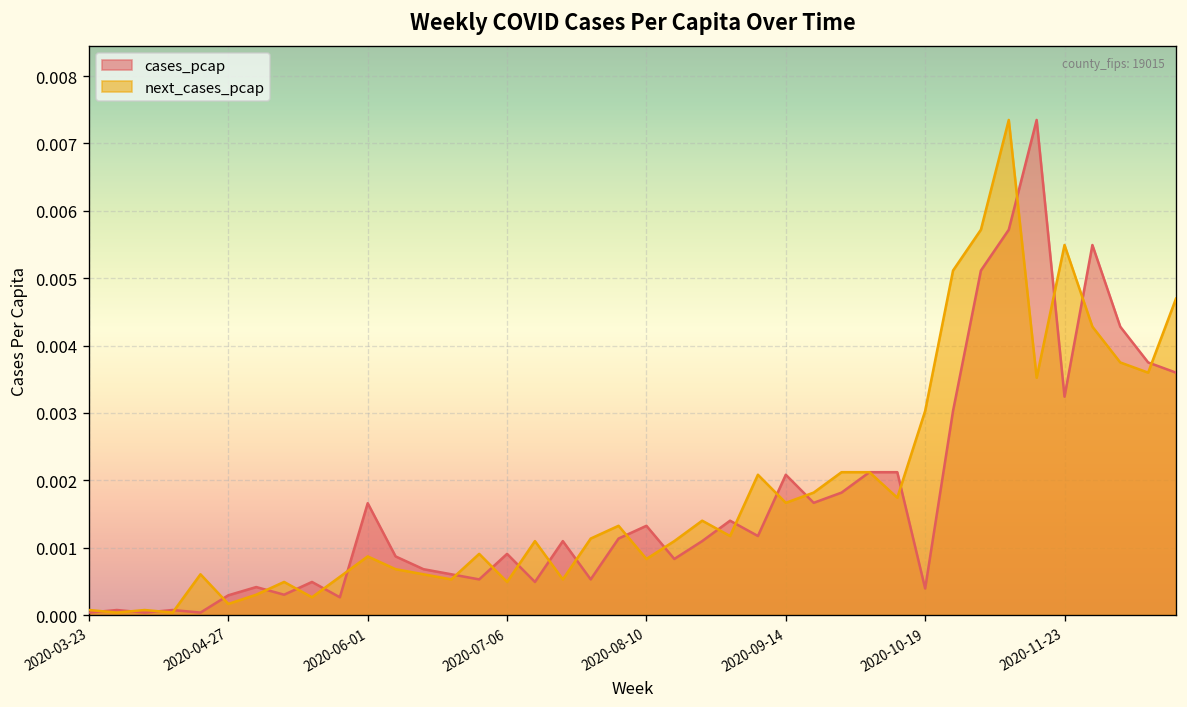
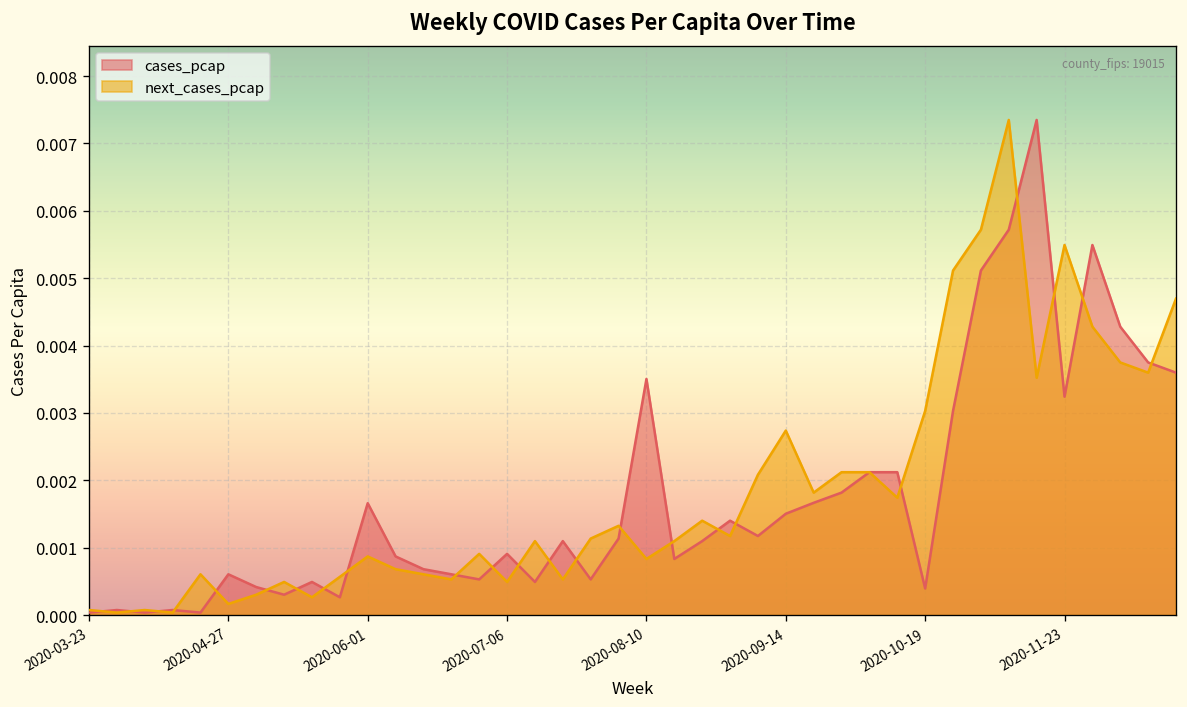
  {
    "cases_pcap": {
-     "2020-04-27": 0.0003,
+     "2020-04-27": 0.0006,
      "2020-06-01": 0.0017,
      "2020-07-06": 0.0009,
-     "2020-08-10": 0.0013,
-     "2020-09-14": 0.0021,
+     "2020-08-10": 0.0035,
+     "2020-09-14": 0.0015,
      "2020-10-19": 0.0004,
      "2020-11-23": 0.0032
    },
    "next_cases_pcap": {
      "2020-04-27": 0.0002,
      "2020-06-01": 0.0009,
      "2020-07-06": 0.0005,
      "2020-08-10": 0.0008,
-     "2020-09-14": 0.0017,
+     "2020-09-14": 0.0027,
      "2020-10-19": 0.0030,
      "2020-11-23": 0.0055
    }
  }
